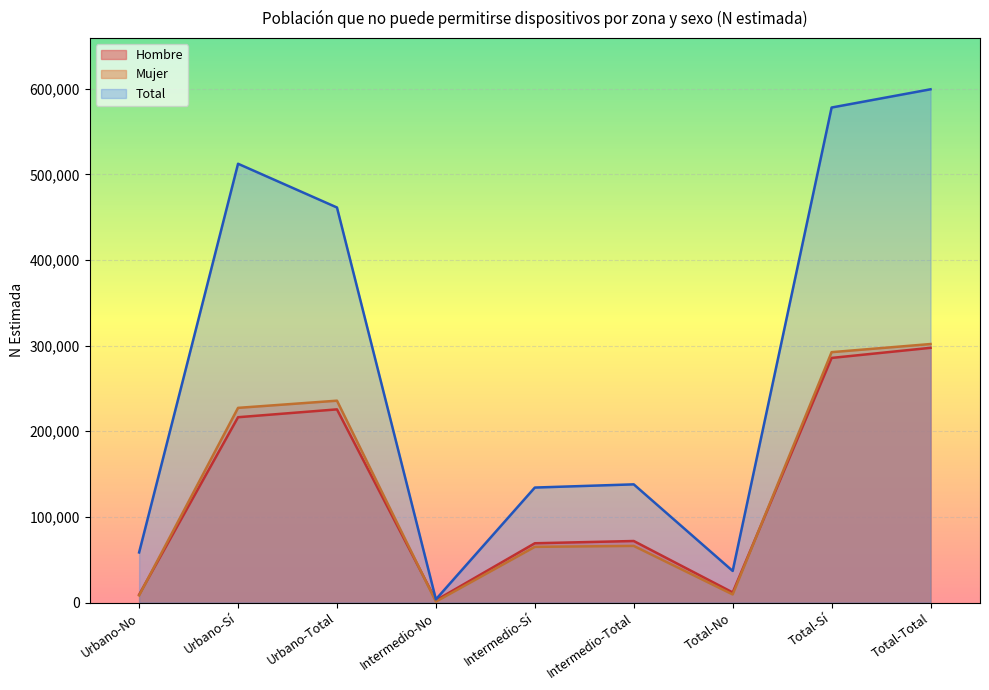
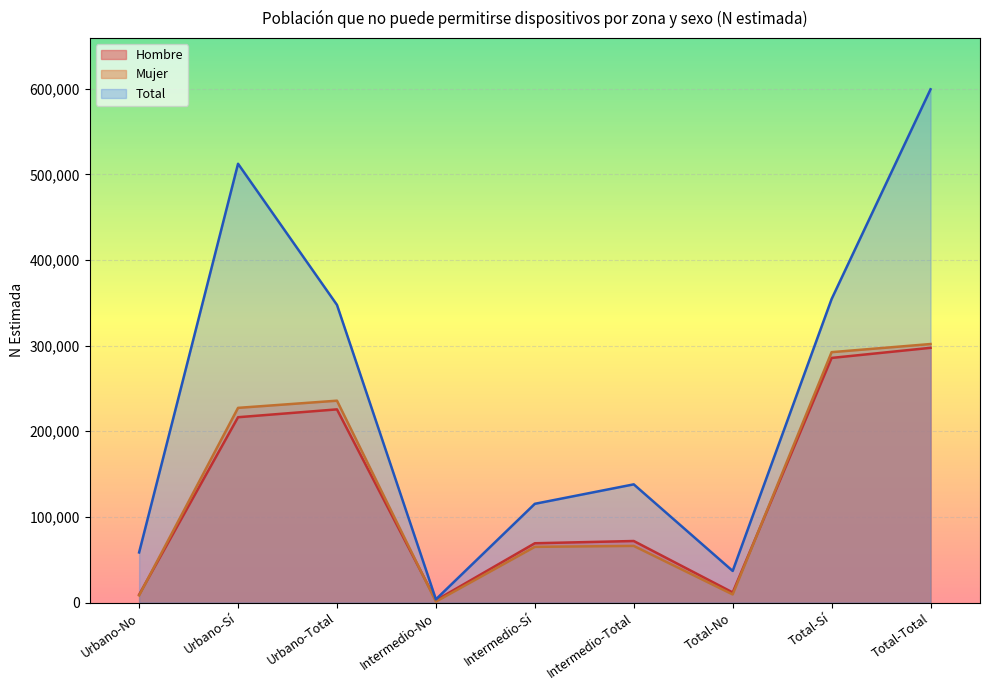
  {
    "Total": {
      "Urbano-No": "60,000",
      "Urbano-Sí": "510,000",
-     "Urbano-Total": "460,000",
-     "Intermedio-Sí": "130,000",
+     "Urbano-Total": "350,000",
+     "Intermedio-Sí": "120,000",
      "Intermedio-Total": "140,000",
      "Total-No": "40,000",
-     "Total-Sí": "580,000",
+     "Total-Sí": "350,000",
      "Total-Total": "600,000"
    }
  }
